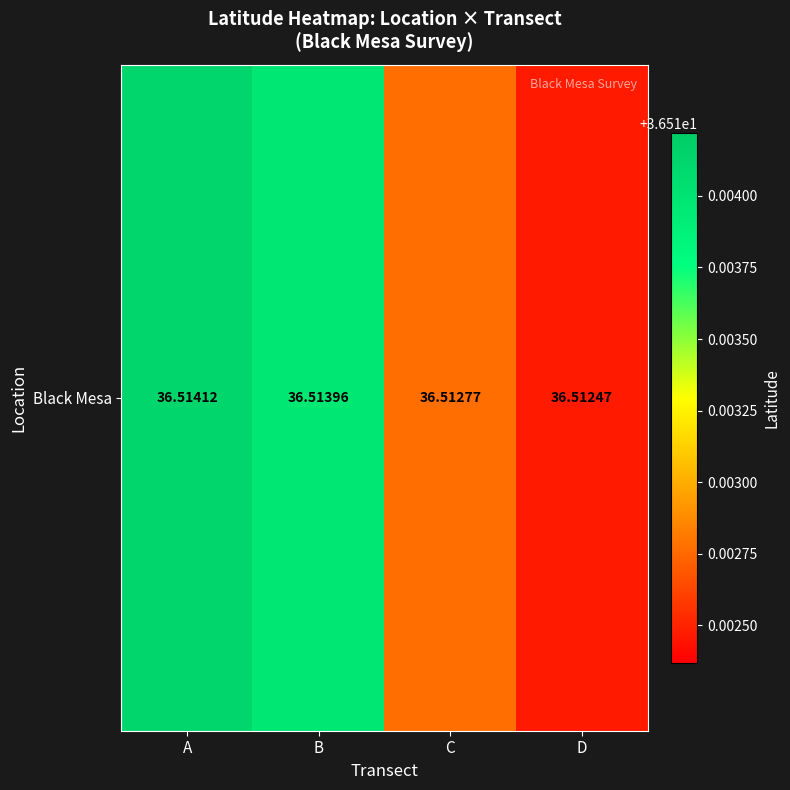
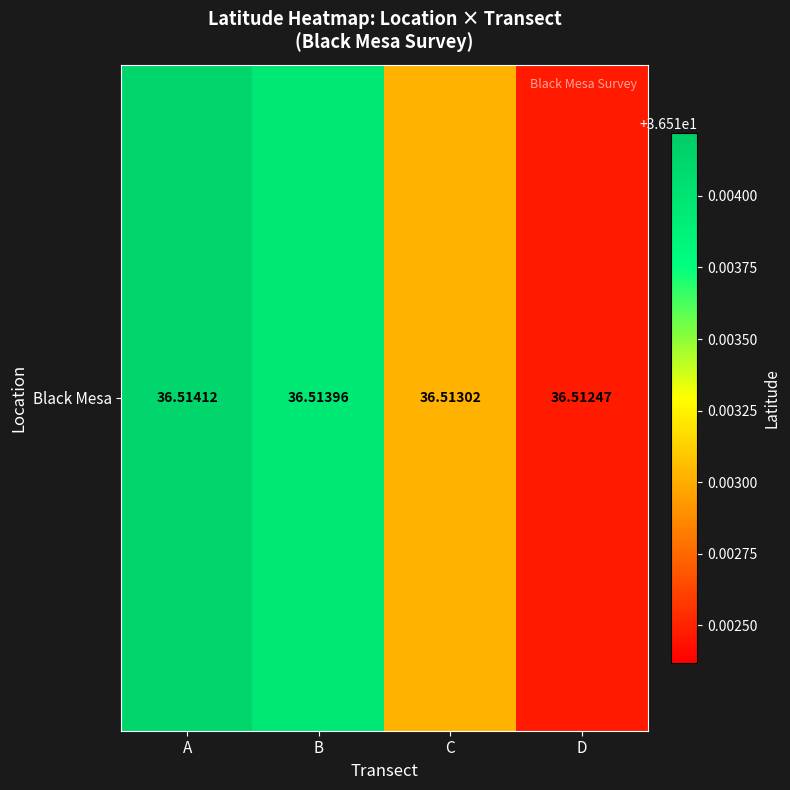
  {
    "Black Mesa": {
      "A": 36.51412,
      "B": 36.51396,
-     "C": 36.51277
+     "C": 36.51302
    }
  }
